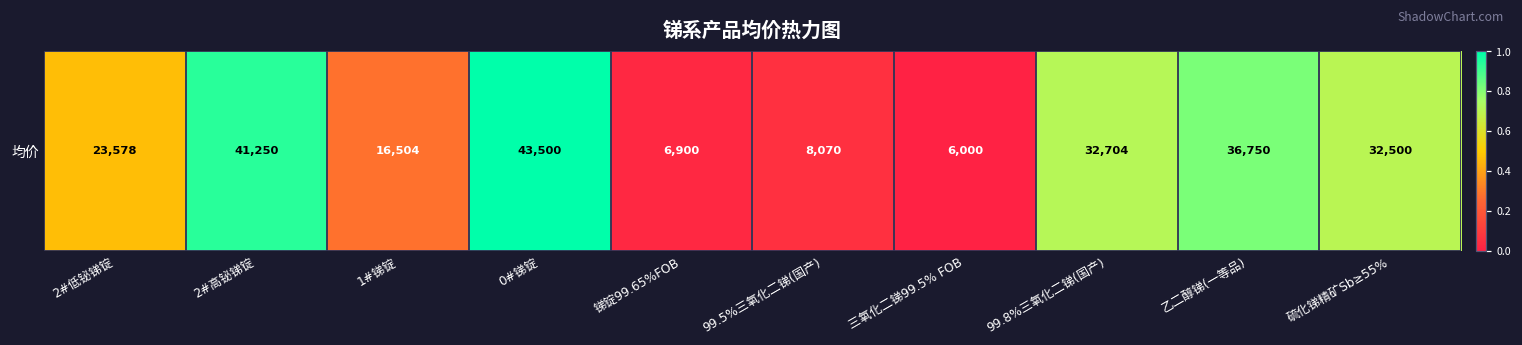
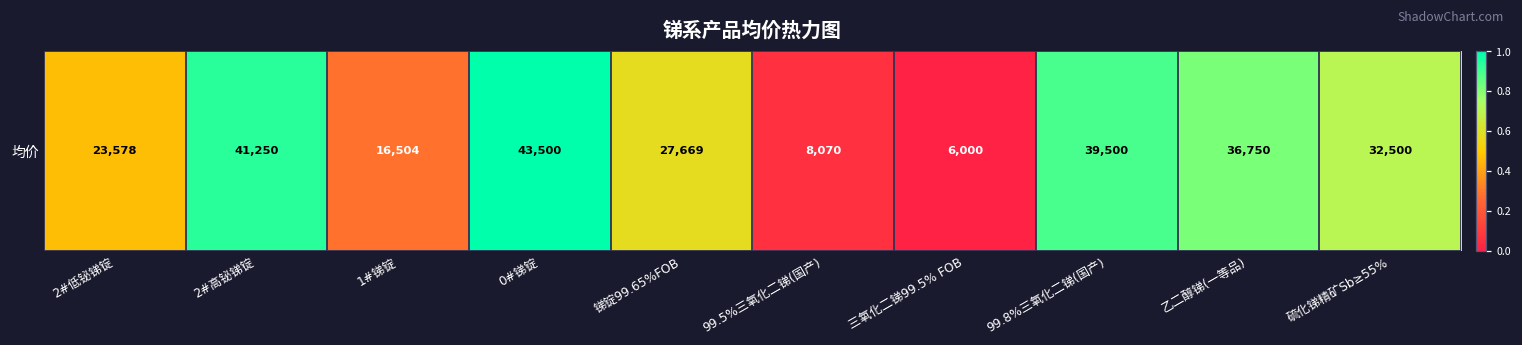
  {
    "均价": {
      "2#低铋锑锭": "23,578",
      "2#高铋锑锭": "41,250",
      "1#锑锭": "16,504",
      "0#锑锭": "43,500",
-     "锑锭99.65%FOB": "6,900",
+     "锑锭99.65%FOB": "27,669",
      "99.5%三氧化二锑(国产)": "8,070",
      "三氧化二锑99.5% FOB": "6,000",
-     "99.8%三氧化二锑(国产)": "32,704",
+     "99.8%三氧化二锑(国产)": "39,500",
      "乙二醇锑(一等品)": "36,750",
      "硫化锑精矿Sb≥55%": "32,500"
    }
  }
